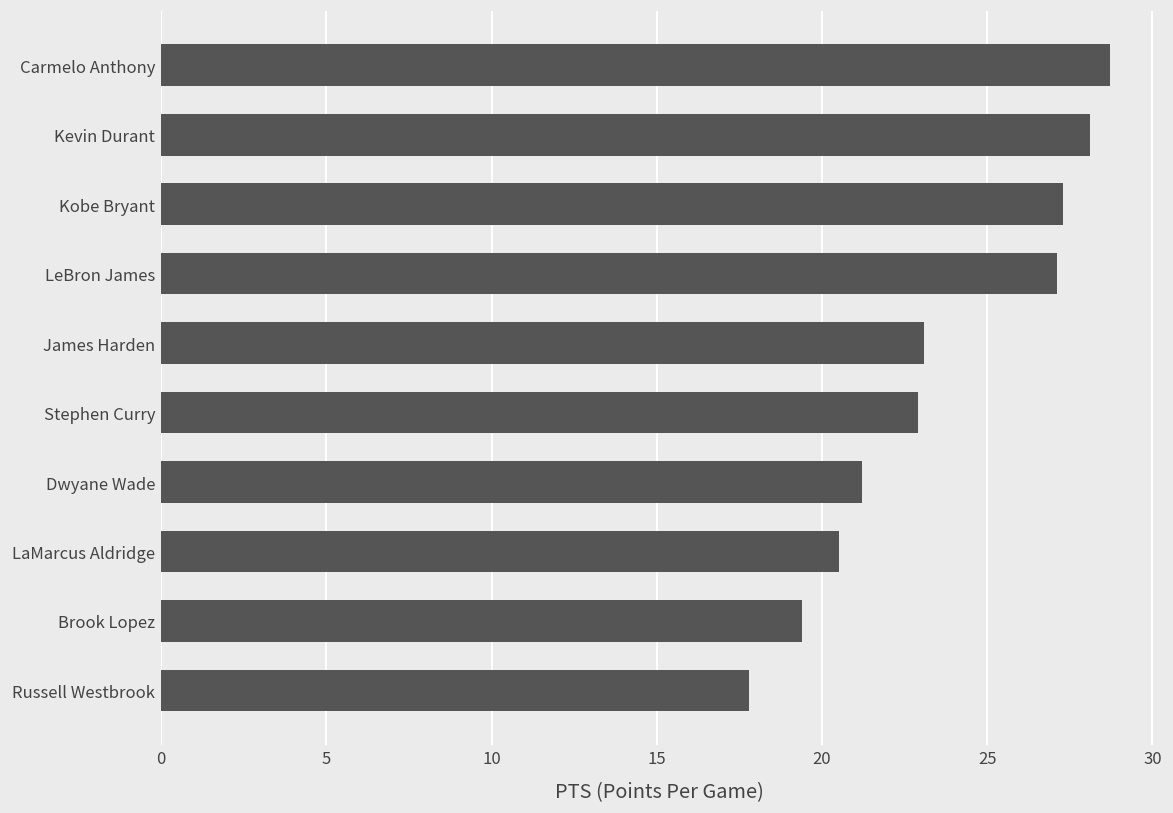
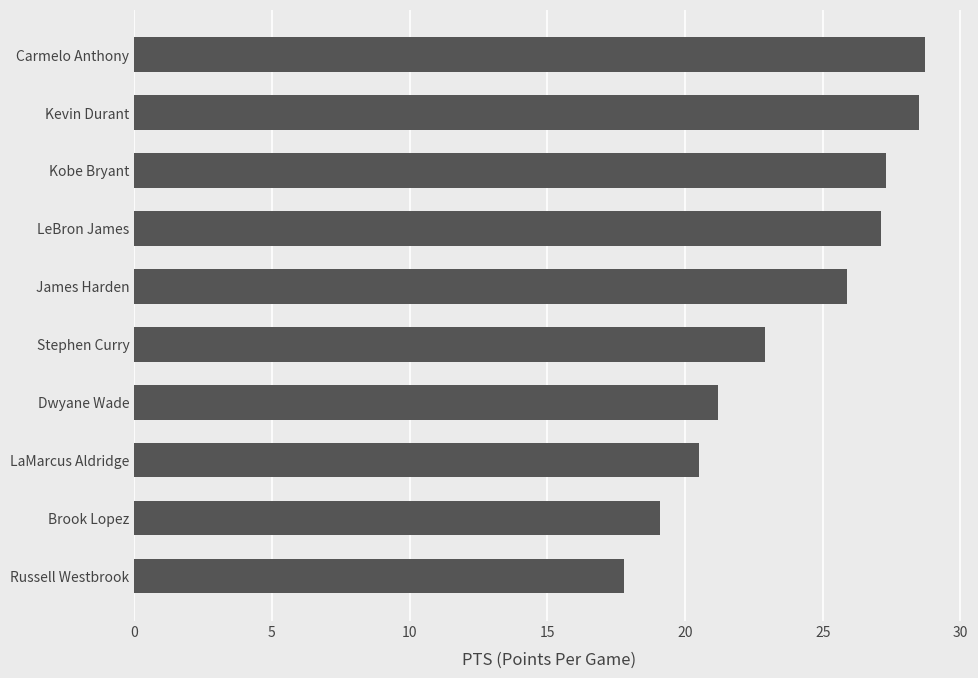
  {
    "Carmelo Anthony": 28.7,
-   "Kevin Durant": 28.1,
+   "Kevin Durant": 28.5,
    "Kobe Bryant": 27.3,
    "LeBron James": 27.1,
-   "James Harden": 23.1,
+   "James Harden": 25.9,
    "Stephen Curry": 22.9,
    "Dwyane Wade": 21.2,
    "LaMarcus Aldridge": 20.5,
-   "Brook Lopez": 19.4,
+   "Brook Lopez": 19.1,
    "Russell Westbrook": 17.8
  }
